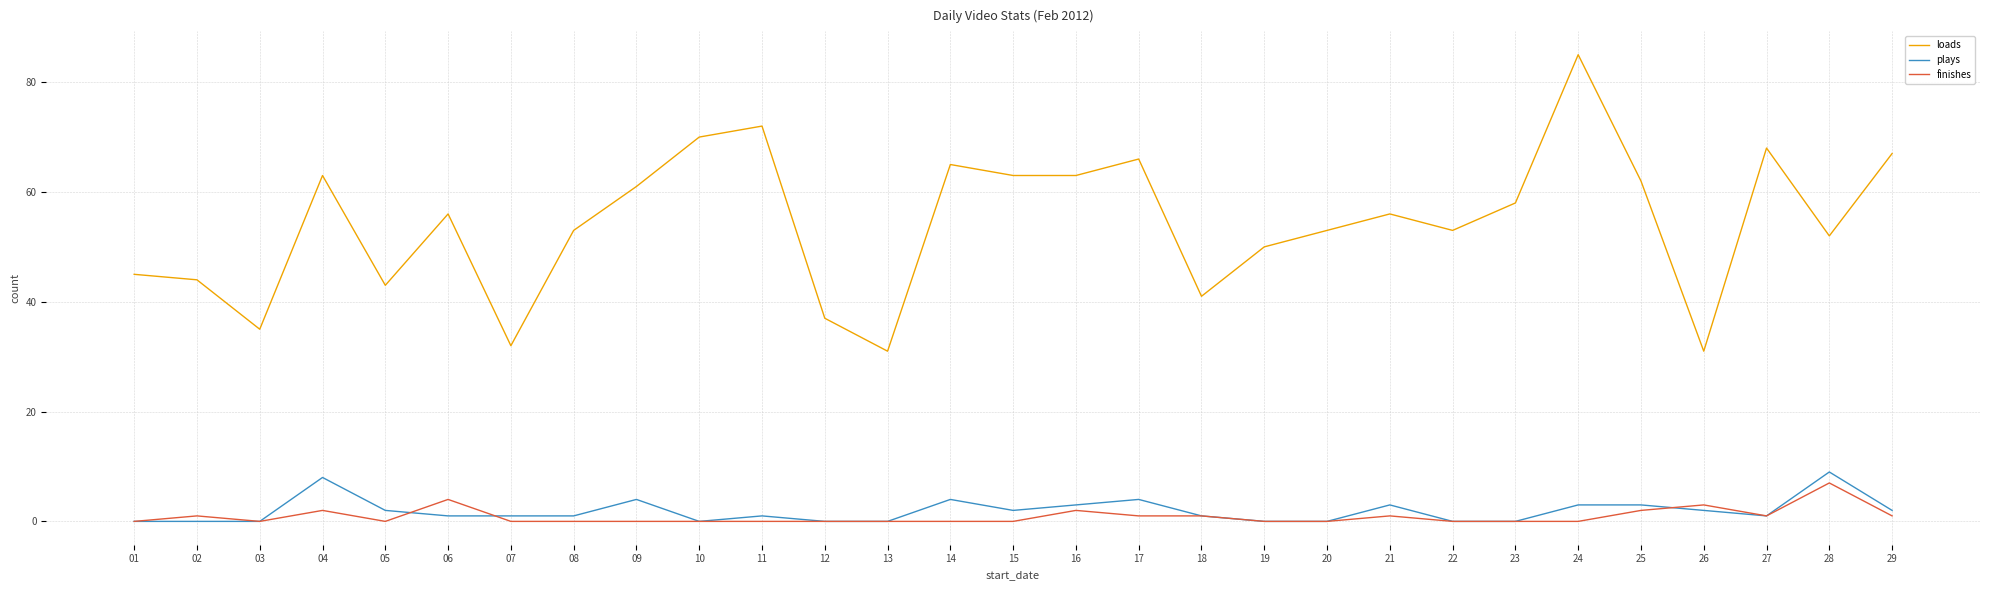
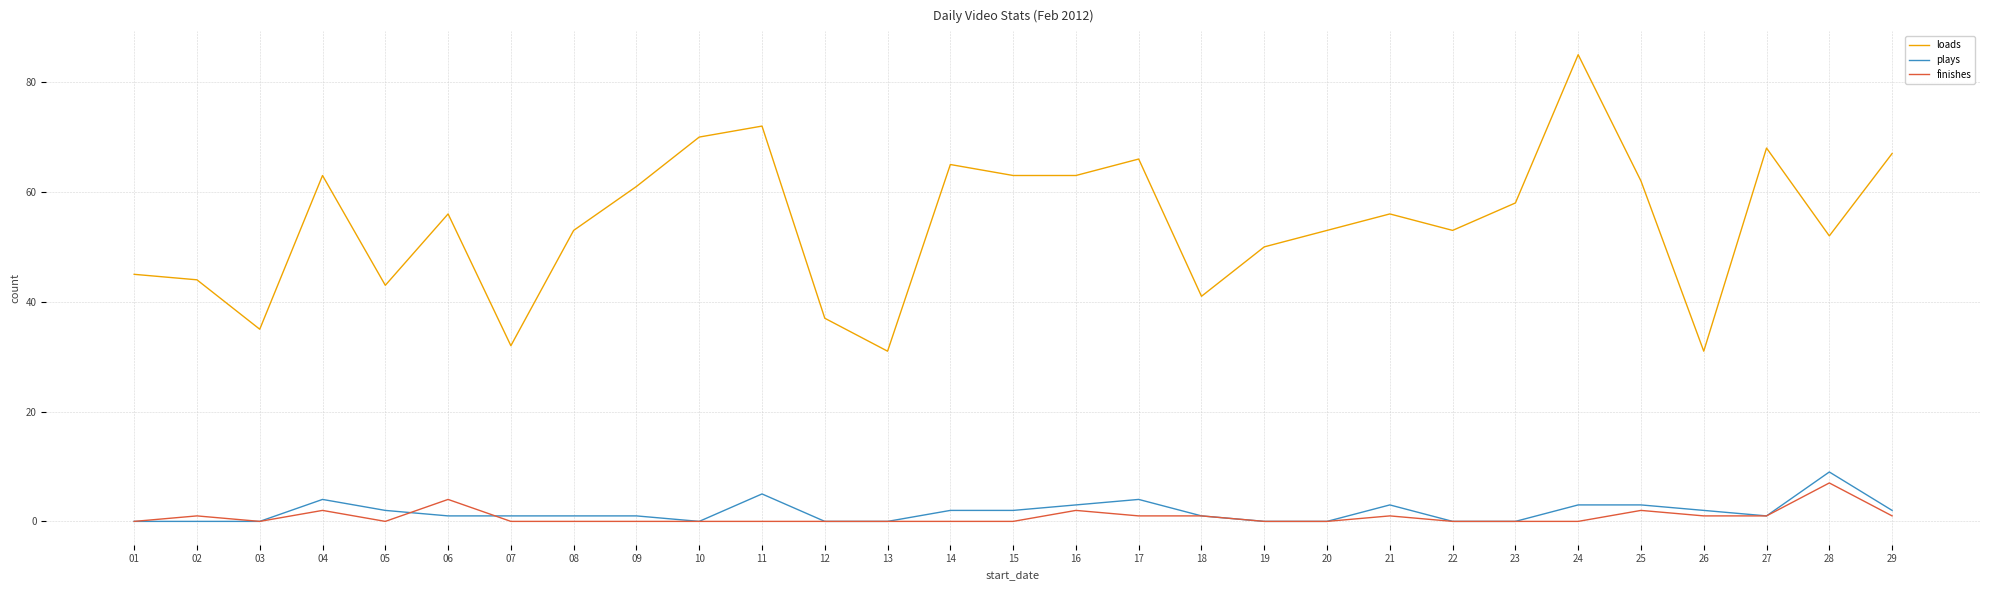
  {
    "loads": {
      "01": 45,
      "02": 44,
      "03": 35,
      "04": 63,
      "05": 43,
      "06": 56,
      "07": 32,
      "08": 53,
      "09": 61,
      "10": 70,
      "11": 72,
      "12": 37,
      "13": 31,
      "14": 65,
      "15": 63,
      "16": 63,
      "17": 66,
      "18": 41,
      "19": 50,
      "20": 53,
      "21": 56,
      "22": 53,
      "23": 58,
      "24": 85,
      "25": 62,
      "26": 31,
      "27": 68,
      "28": 52,
      "29": 67
    },
    "plays": {
      "02": 0,
-     "04": 8,
+     "04": 4,
      "05": 2,
      "06": 1,
      "07": 1,
      "08": 1,
-     "09": 4,
-     "11": 1,
-     "14": 4,
+     "09": 1,
+     "11": 5,
+     "14": 2,
      "15": 2,
      "16": 3,
      "17": 4,
      "21": 3,
      "24": 3,
      "25": 3,
      "26": 2,
      "28": 9,
      "29": 2
    },
    "finishes": {
      "02": 1,
      "04": 2,
      "05": 0,
      "06": 4,
      "07": 0,
      "08": 0,
      "09": 0,
      "11": 0,
      "14": 0,
      "15": 0,
      "16": 2,
      "17": 1,
      "21": 1,
      "24": 0,
      "25": 2,
-     "26": 3,
+     "26": 1,
      "28": 7,
      "29": 1
    }
  }
